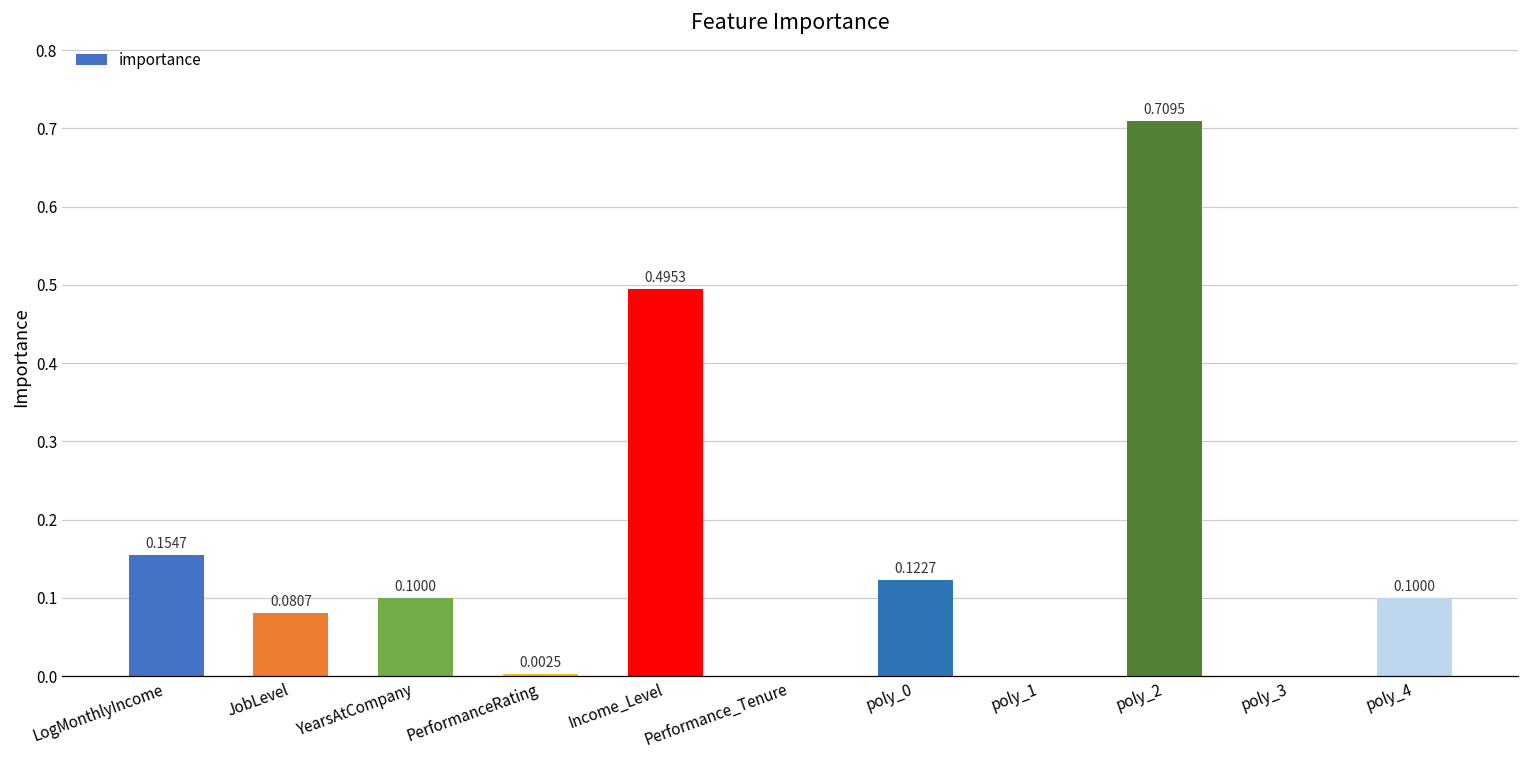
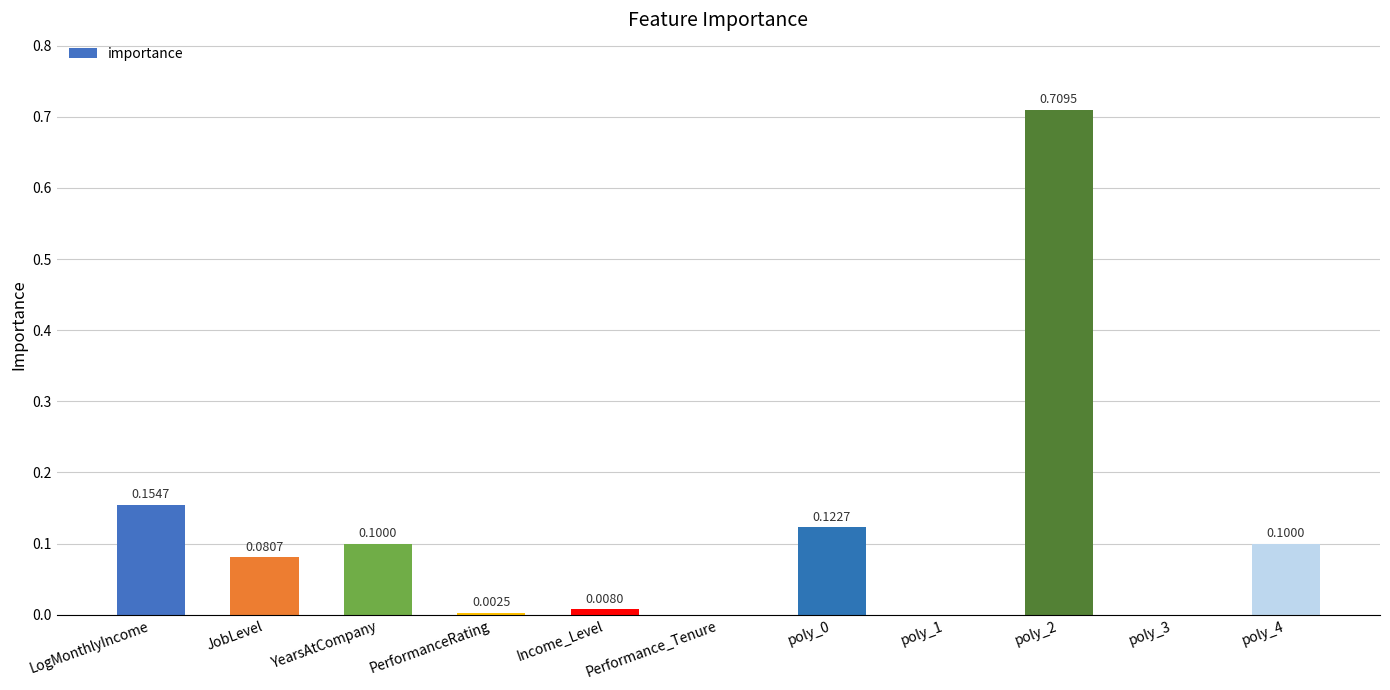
  {
    "LogMonthlyIncome": 0.1547,
    "JobLevel": 0.0807,
    "YearsAtCompany": 0.1000,
    "PerformanceRating": 0.0025,
-   "Income_Level": 0.4953,
+   "Income_Level": 0.0080,
    "poly_0": 0.1227,
    "poly_2": 0.7095,
    "poly_4": 0.1000
  }
